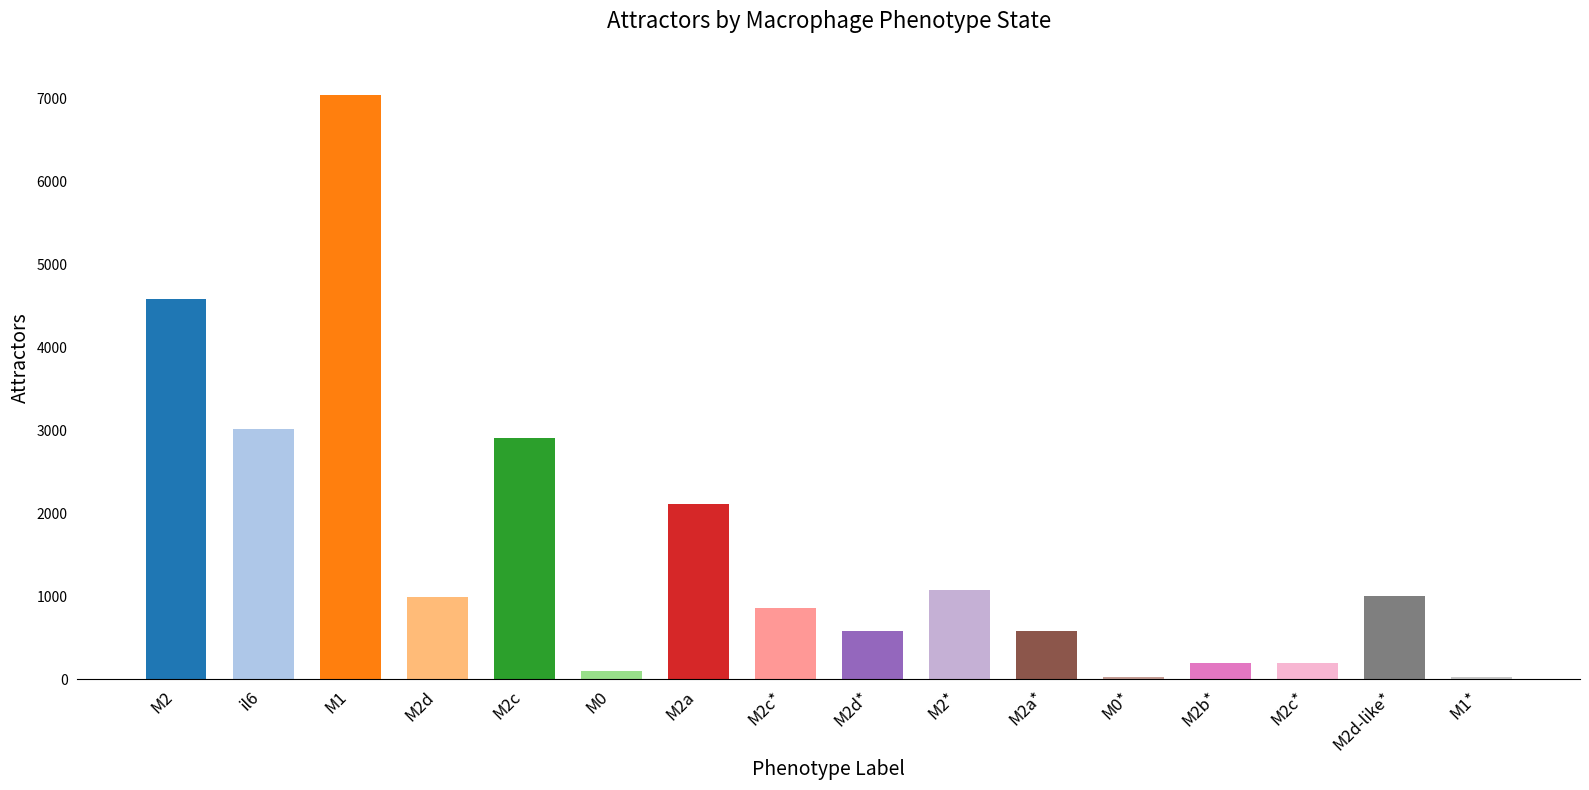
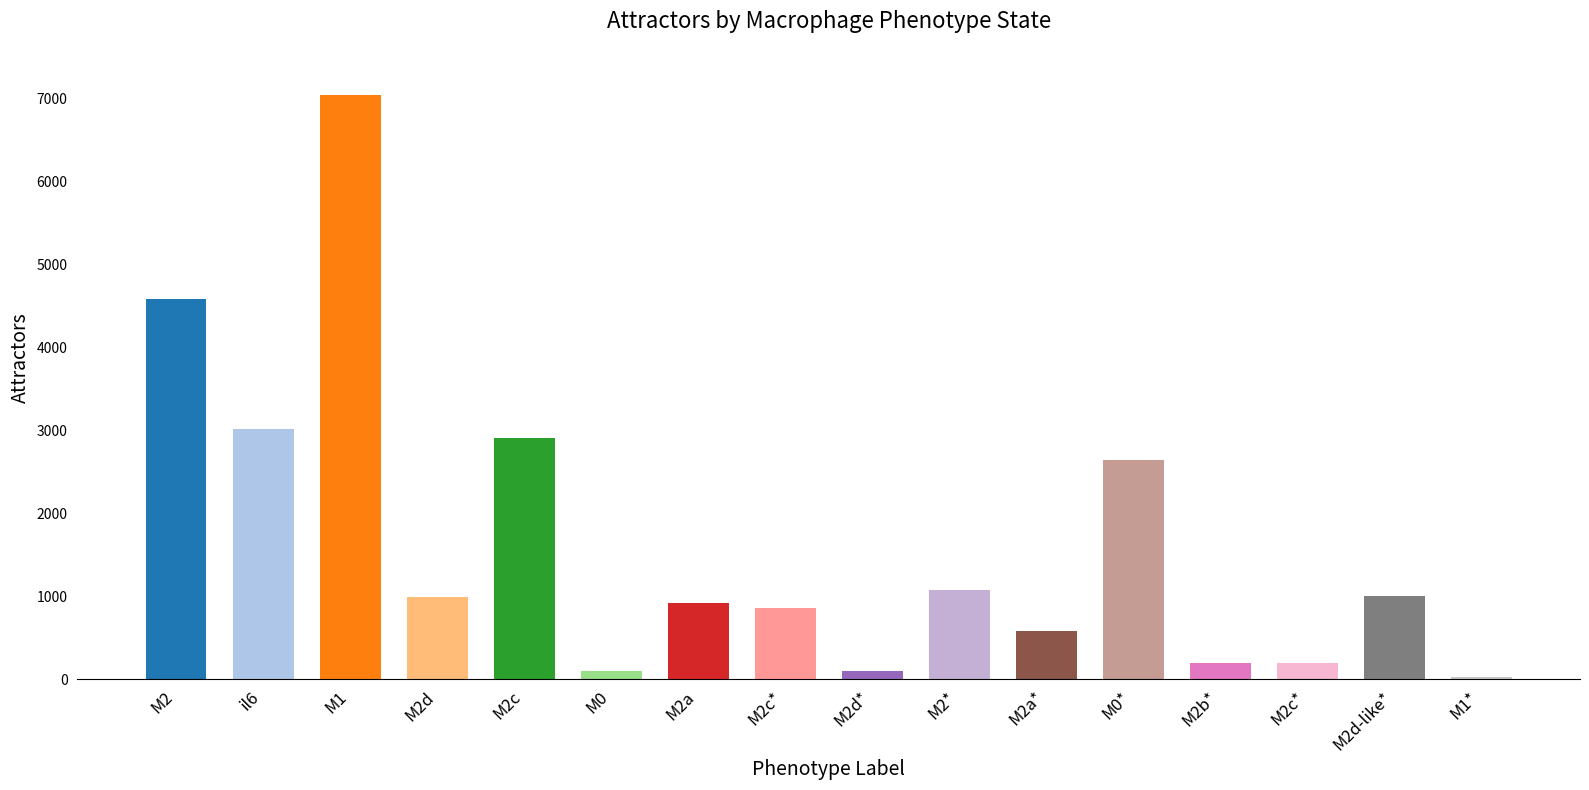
  {
    "M2": 4600,
    "il6": 3000,
    "M1": 7000,
    "M2d": 1000,
    "M2c": 2900,
    "M0": 100,
-   "M2a": 2100,
-   "M2d*": 600,
+   "M2a": 900,
+   "M2d*": 100,
    "M2*": 1100,
    "M2a*": 600,
-   "M0*": 0,
+   "M0*": 2600,
    "M2b*": 200,
    "M2d-like*": 1000,
    "M1*": 0
  }
